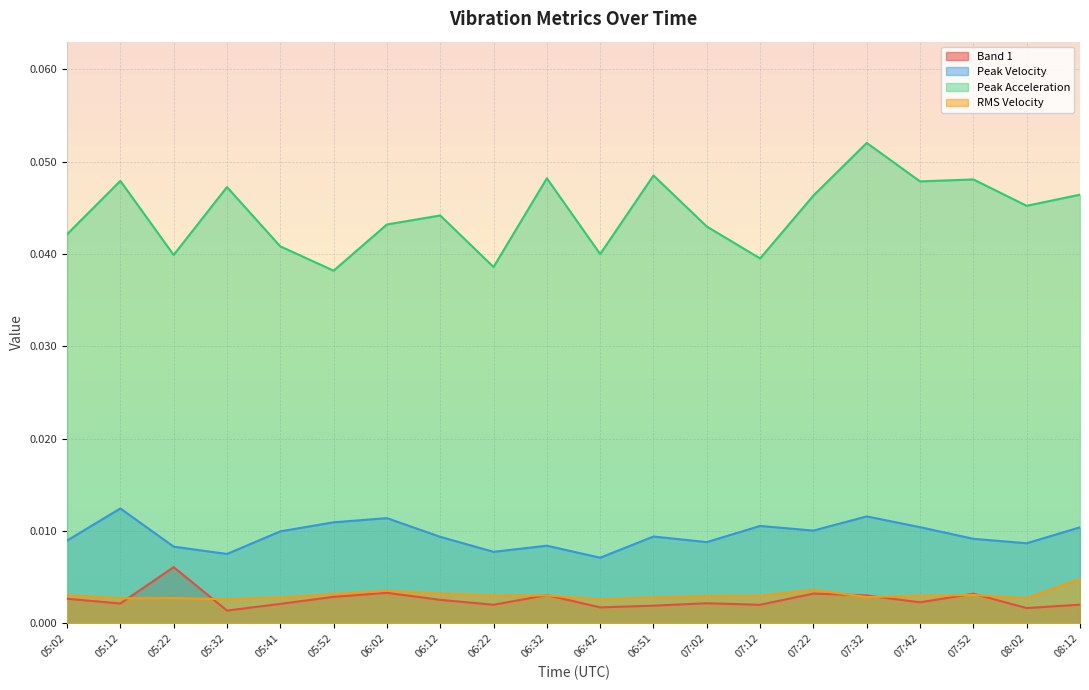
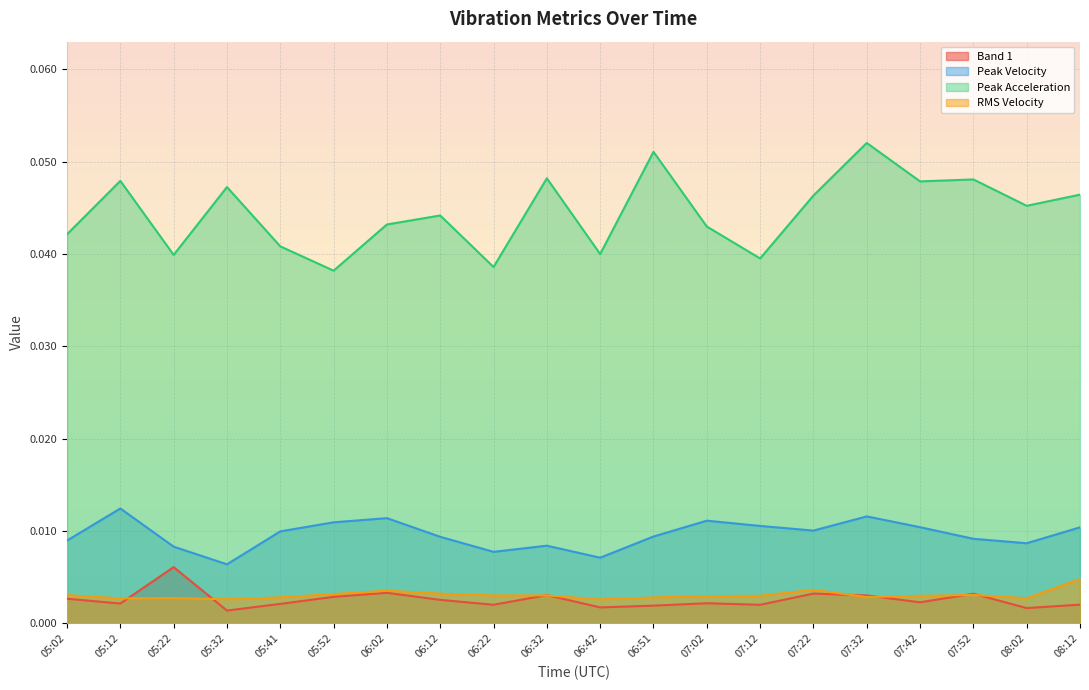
  {
    "Band 1": {
      "05:02": 0.003,
      "05:12": 0.002,
      "05:22": 0.006,
      "05:32": 0.001,
      "05:41": 0.002,
      "05:52": 0.003,
      "06:12": 0.003,
      "06:22": 0.002,
      "06:42": 0.002,
      "06:51": 0.002,
      "07:02": 0.002,
      "07:12": 0.002,
      "07:22": 0.003,
      "07:42": 0.002,
      "08:02": 0.002,
      "08:12": 0.002
    },
    "Peak Velocity": {
      "05:02": 0.009,
      "05:12": 0.012,
      "05:22": 0.008,
-     "05:32": 0.008,
+     "05:32": 0.006,
      "05:41": 0.010,
      "05:52": 0.011,
      "06:02": 0.011,
      "06:12": 0.009,
      "06:22": 0.008,
      "06:32": 0.008,
      "06:42": 0.007,
      "06:51": 0.009,
-     "07:02": 0.009,
+     "07:02": 0.011,
      "07:12": 0.011,
      "07:22": 0.010,
      "07:32": 0.012,
      "07:42": 0.010,
      "07:52": 0.009,
      "08:02": 0.009,
      "08:12": 0.010
    },
    "Peak Acceleration": {
      "05:02": 0.042,
      "05:12": 0.048,
      "05:22": 0.040,
      "05:32": 0.047,
      "05:41": 0.041,
      "05:52": 0.038,
      "06:02": 0.043,
      "06:12": 0.044,
      "06:22": 0.039,
      "06:32": 0.048,
      "06:42": 0.040,
-     "06:51": 0.049,
+     "06:51": 0.051,
      "07:02": 0.043,
      "07:12": 0.040,
      "07:22": 0.046,
      "07:32": 0.052,
      "07:42": 0.048,
      "07:52": 0.048,
      "08:02": 0.045,
      "08:12": 0.046
    },
    "RMS Velocity": {
      "05:02": 0.003,
      "05:12": 0.003,
      "05:22": 0.003,
      "05:32": 0.003,
      "05:41": 0.003,
      "05:52": 0.003,
      "06:12": 0.003,
      "06:22": 0.003,
      "06:42": 0.003,
      "06:51": 0.003,
      "07:02": 0.003,
      "07:12": 0.003,
      "07:22": 0.004,
      "07:42": 0.003,
      "08:02": 0.003,
      "08:12": 0.005
    }
  }
